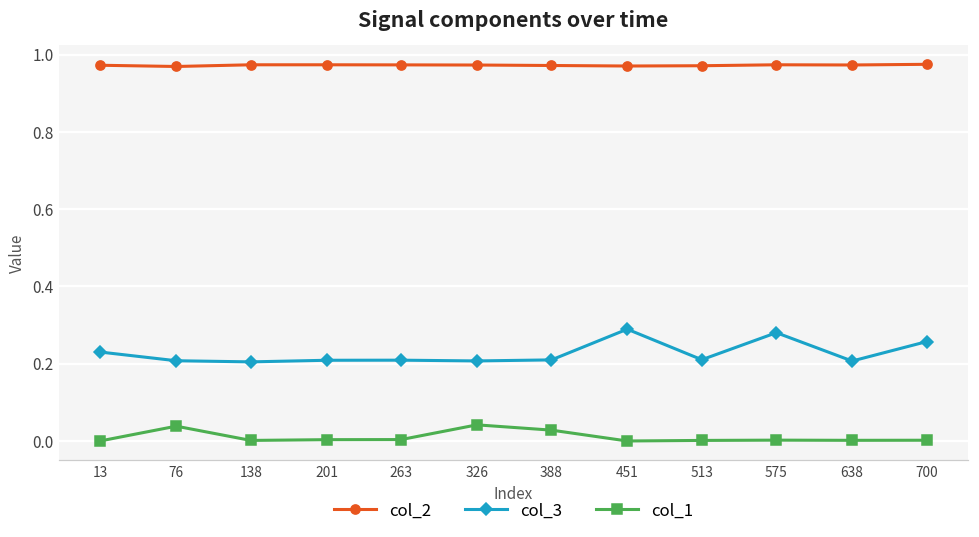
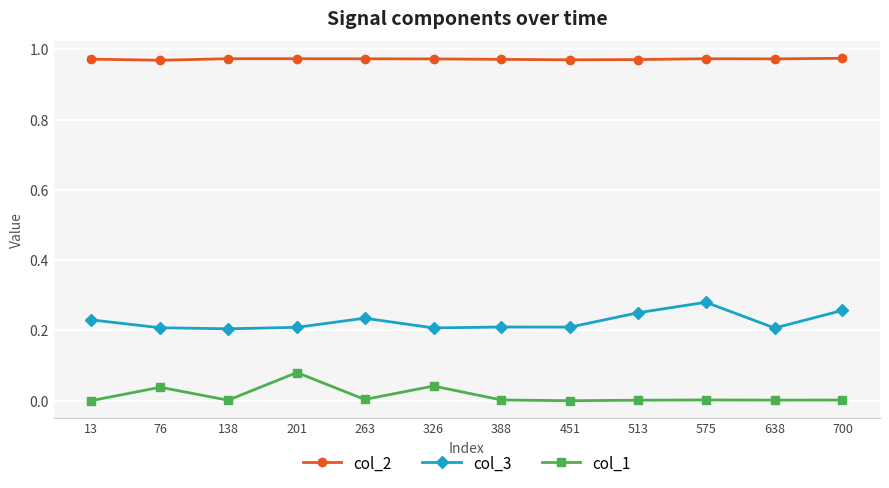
  {
    "col_2": {
      "13": 0.97,
      "76": 0.97,
      "138": 0.97,
      "201": 0.97,
      "263": 0.97,
      "326": 0.97,
      "388": 0.97,
      "451": 0.97,
      "513": 0.97,
      "575": 0.97,
      "638": 0.97,
      "700": 0.97
    },
    "col_3": {
      "13": 0.23,
      "76": 0.21,
      "138": 0.20,
      "201": 0.21,
-     "263": 0.21,
+     "263": 0.23,
      "326": 0.21,
      "388": 0.21,
-     "451": 0.29,
-     "513": 0.21,
+     "451": 0.21,
+     "513": 0.25,
      "575": 0.28,
      "638": 0.21,
      "700": 0.26
    },
    "col_1": {
      "13": 0.00,
      "76": 0.04,
      "138": 0.00,
-     "201": 0.00,
+     "201": 0.08,
      "263": 0.00,
      "326": 0.04,
-     "388": 0.03,
+     "388": 0.00,
      "451": 0.00,
      "513": 0.00,
      "575": 0.00,
      "638": 0.00,
      "700": 0.00
    }
  }
